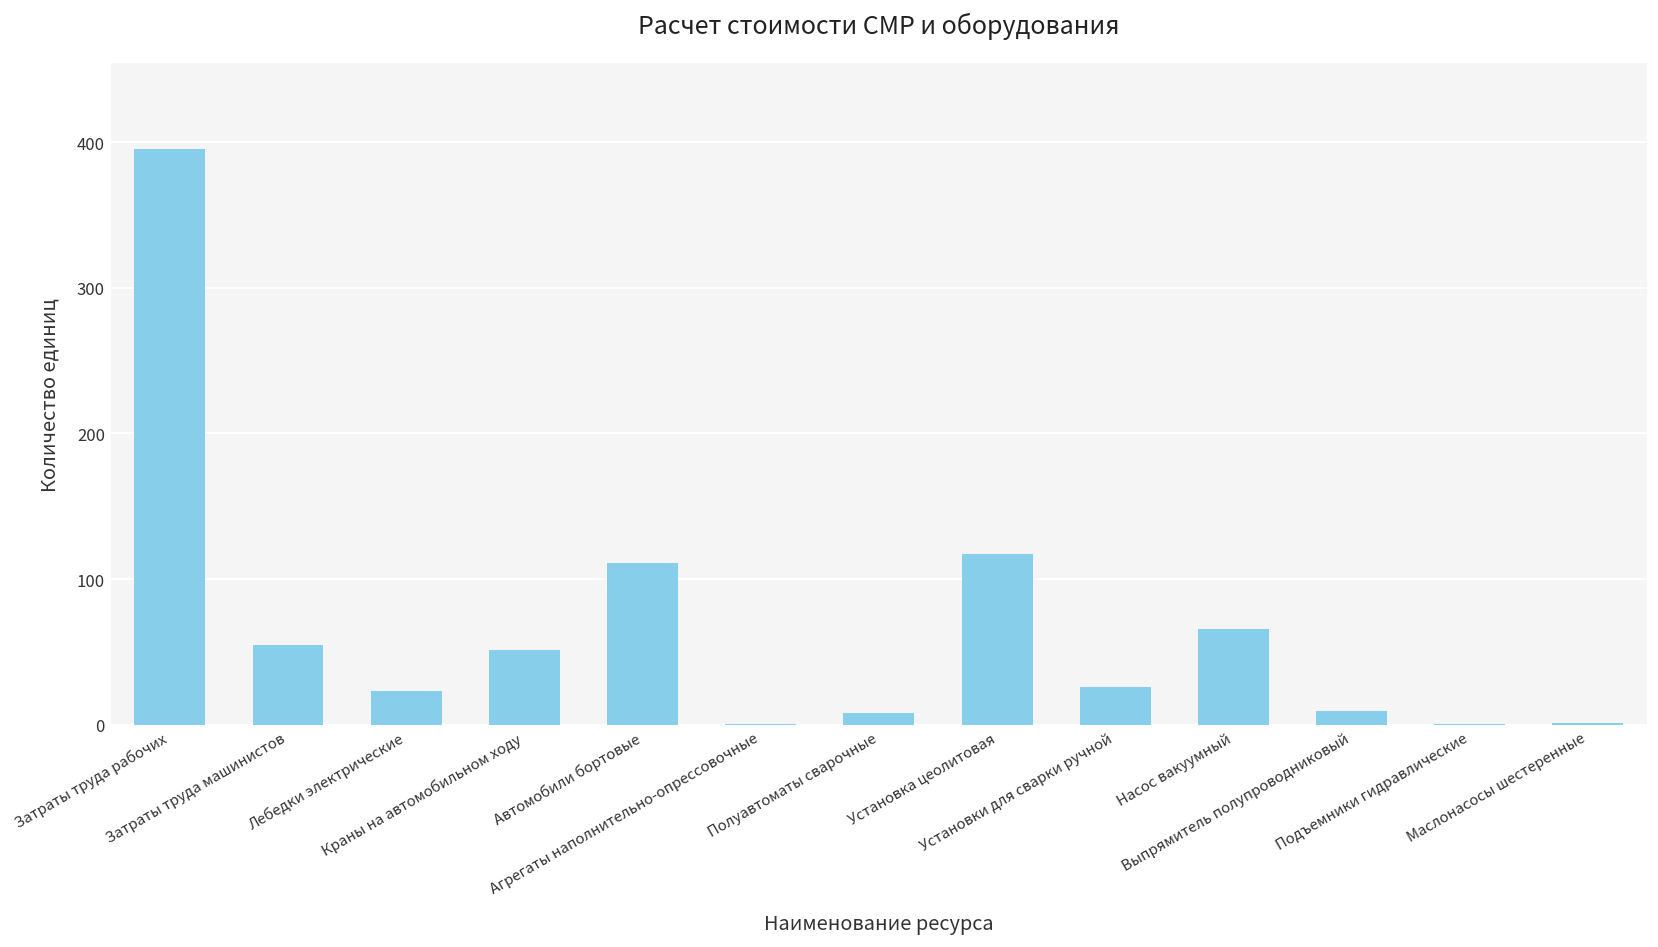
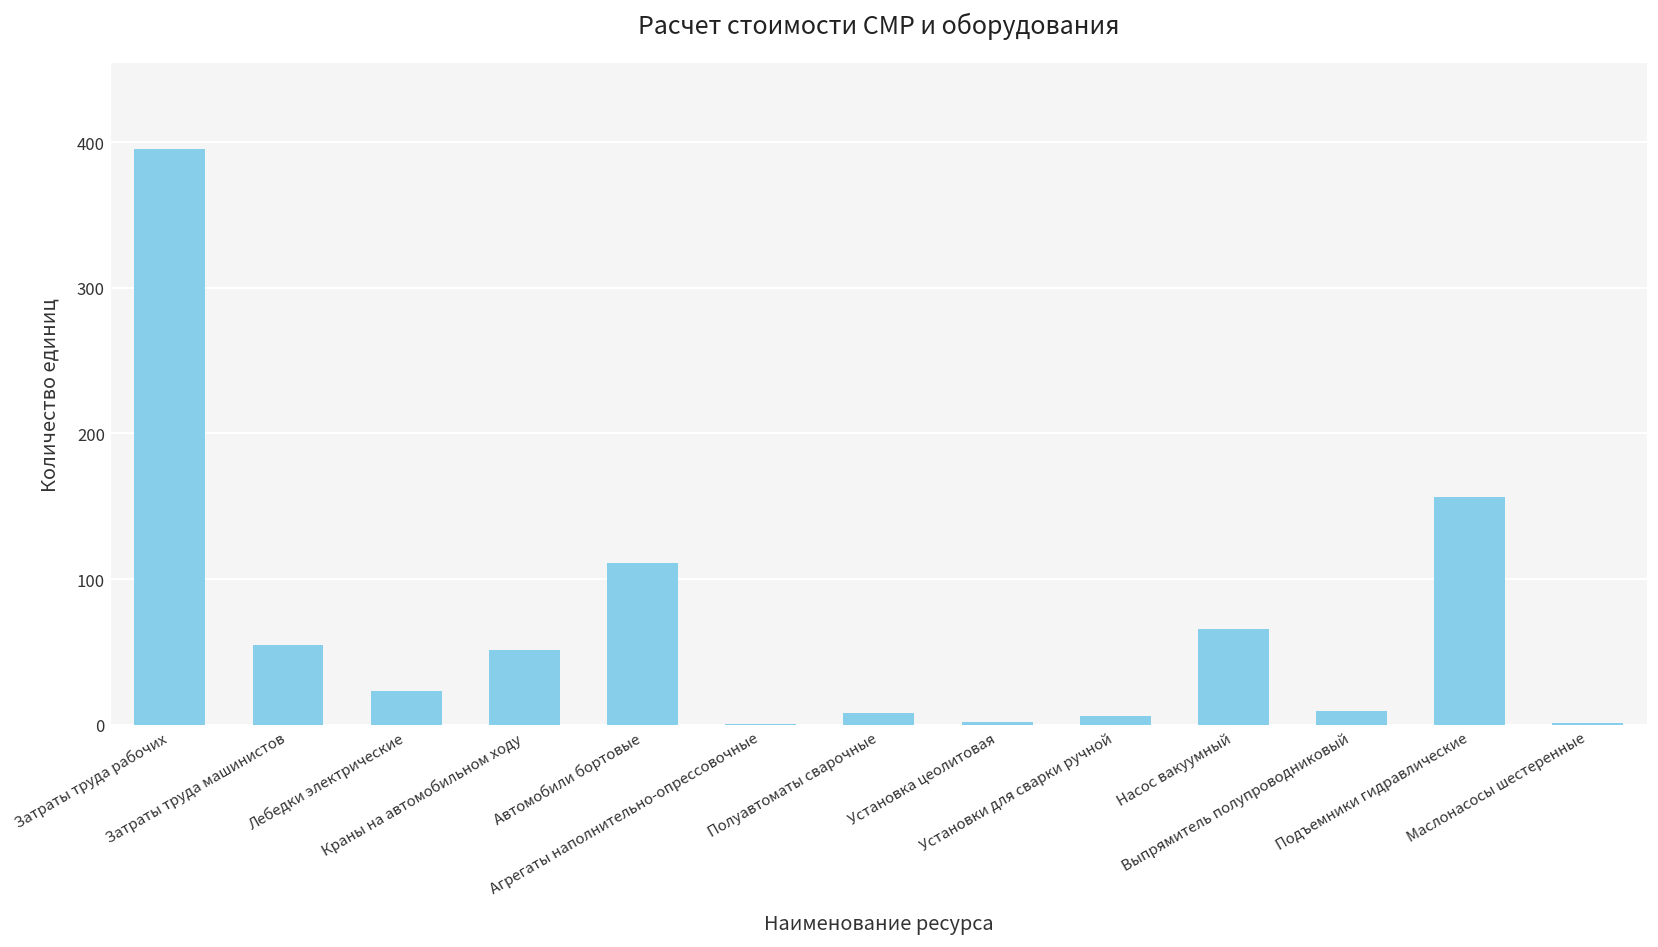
  {
    "Затраты труда рабочих": 395,
    "Затраты труда машинистов": 55,
    "Лебедки электрические": 23,
    "Краны на автомобильном ходу": 51,
    "Автомобили бортовые": 111,
    "Полуавтоматы сварочные": 8,
-   "Установка цеолитовая": 117,
-   "Установки для сварки ручной": 26,
+   "Установка цеолитовая": 2,
+   "Установки для сварки ручной": 6,
    "Насос вакуумный": 66,
    "Выпрямитель полупроводниковый": 9,
-   "Подъемники гидравлические": 1
+   "Подъемники гидравлические": 156
  }
